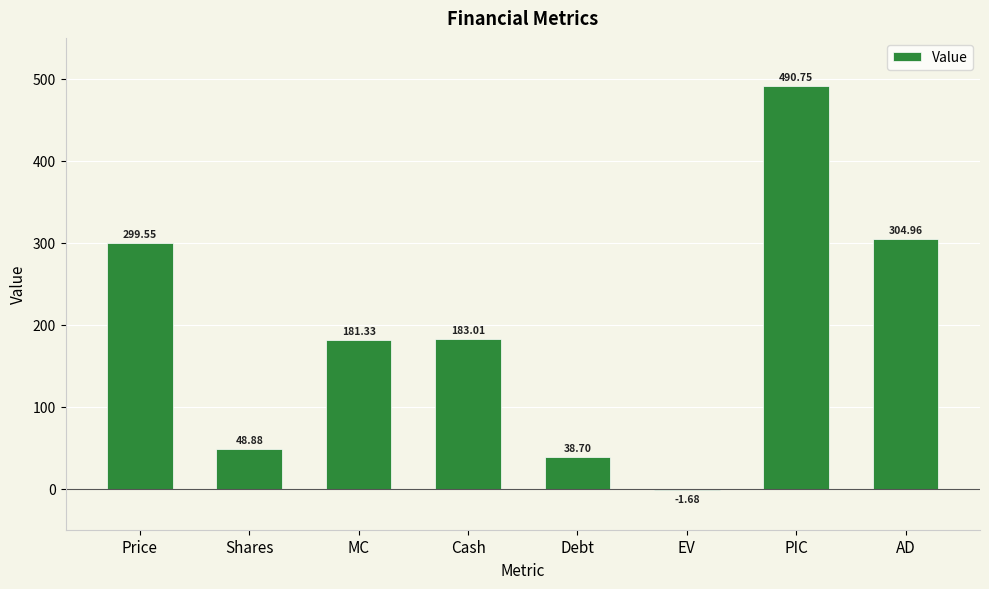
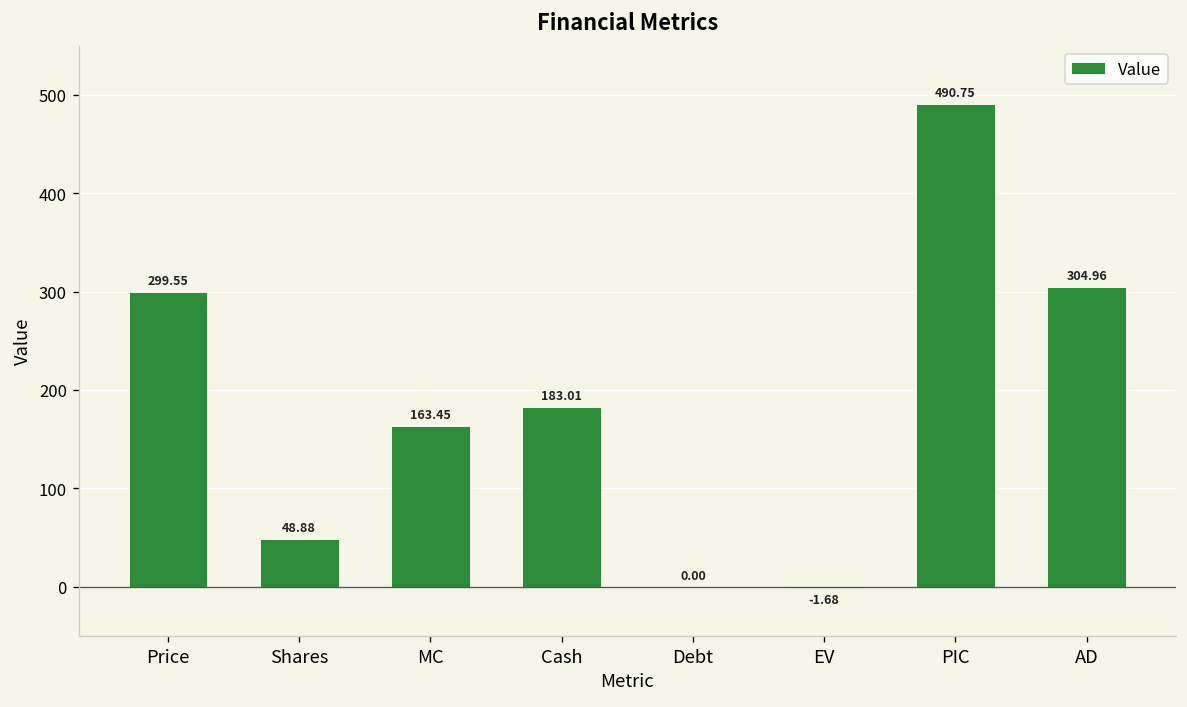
  {
    "Price": 299.55,
    "Shares": 48.88,
-   "MC": 181.33,
+   "MC": 163.45,
    "Cash": 183.01,
-   "Debt": 38.70,
+   "Debt": 0.00,
    "EV": -1.68,
    "PIC": 490.75,
    "AD": 304.96
  }
